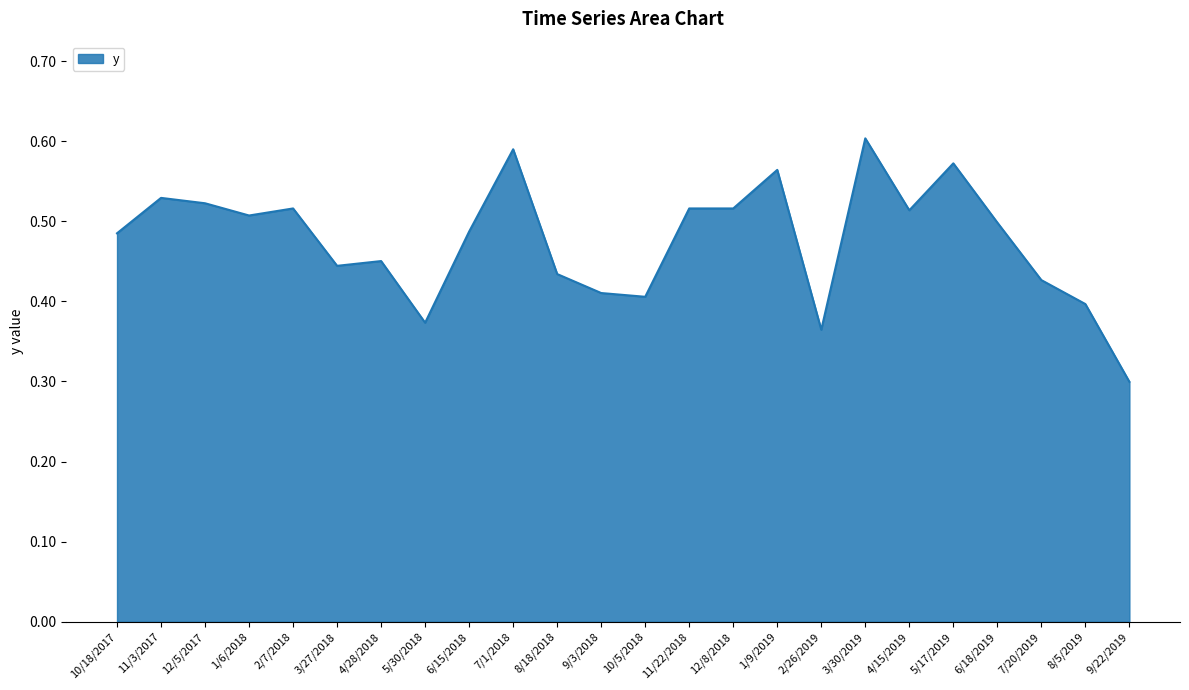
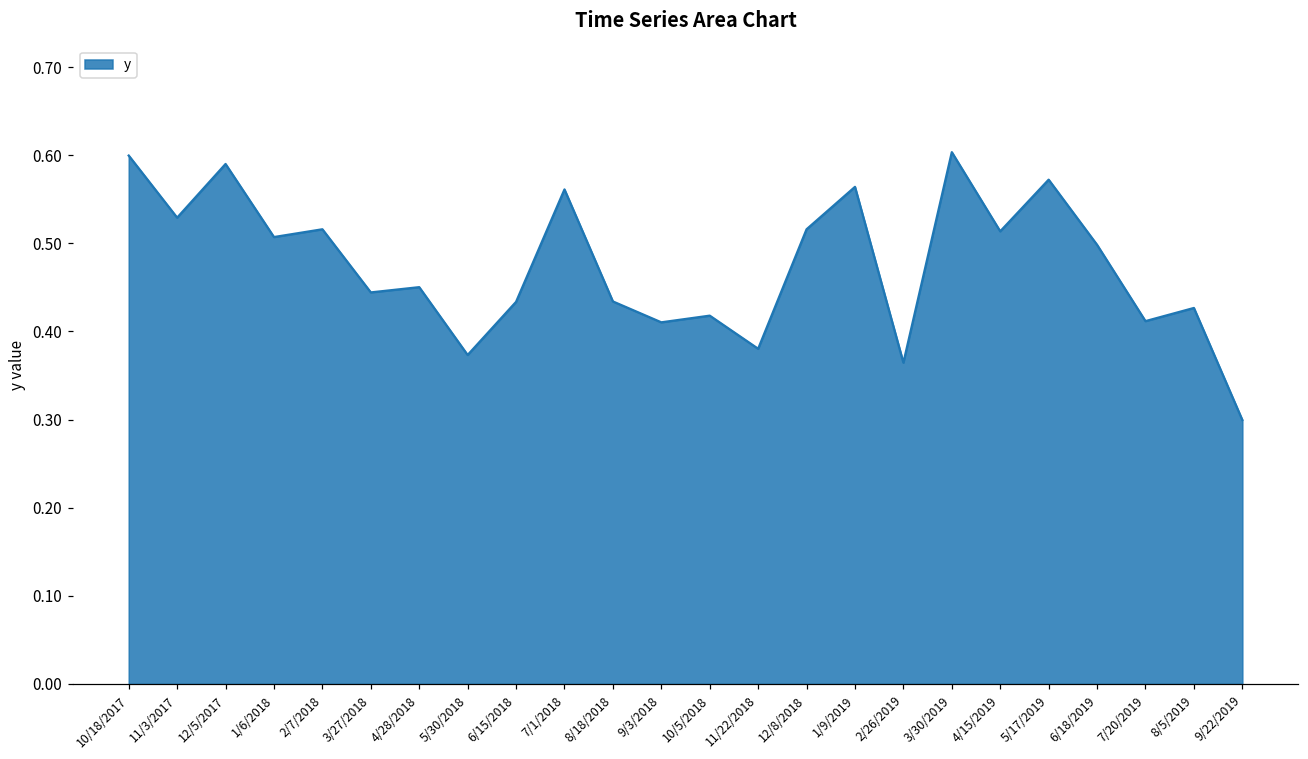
  {
-   "10/18/2017": 0.48,
+   "10/18/2017": 0.60,
    "11/3/2017": 0.53,
-   "12/5/2017": 0.52,
+   "12/5/2017": 0.59,
    "1/6/2018": 0.51,
    "2/7/2018": 0.52,
    "3/27/2018": 0.44,
    "4/28/2018": 0.45,
    "5/30/2018": 0.37,
-   "6/15/2018": 0.49,
-   "7/1/2018": 0.59,
+   "6/15/2018": 0.43,
+   "7/1/2018": 0.56,
    "8/18/2018": 0.43,
    "9/3/2018": 0.41,
-   "10/5/2018": 0.41,
-   "11/22/2018": 0.52,
+   "10/5/2018": 0.42,
+   "11/22/2018": 0.38,
    "12/8/2018": 0.52,
    "1/9/2019": 0.56,
    "2/26/2019": 0.36,
    "3/30/2019": 0.60,
    "4/15/2019": 0.51,
    "5/17/2019": 0.57,
    "6/18/2019": 0.50,
-   "7/20/2019": 0.43,
-   "8/5/2019": 0.40,
+   "7/20/2019": 0.41,
+   "8/5/2019": 0.43,
    "9/22/2019": 0.30
  }
